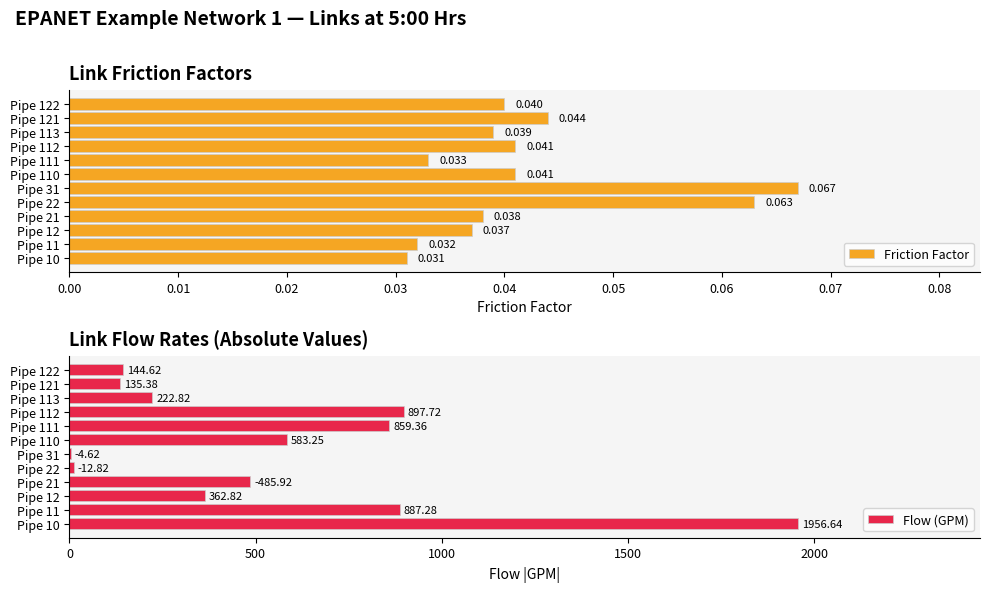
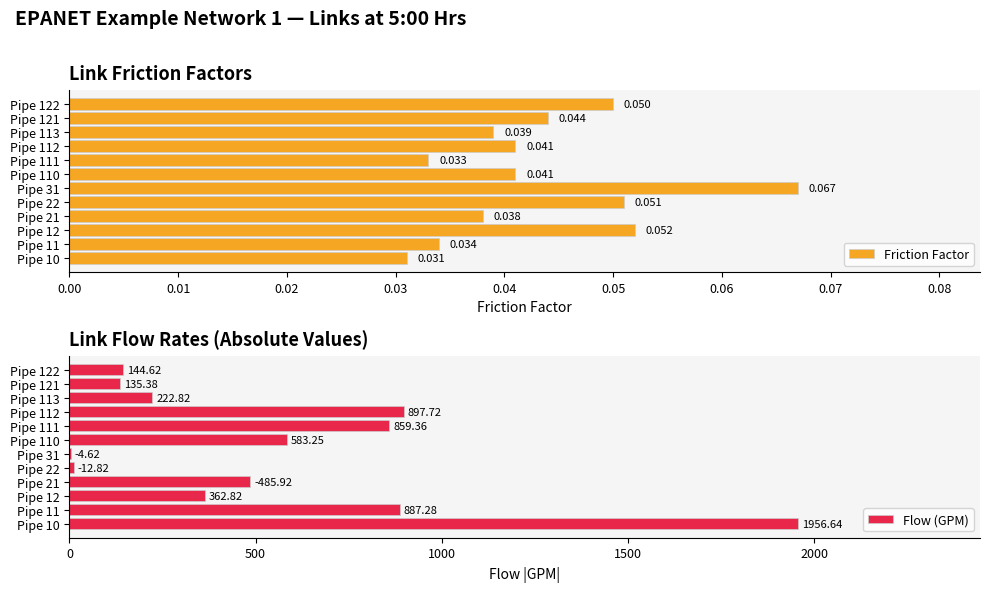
  {
    "Link Friction Factors": {
-     "Pipe 122": 0.040,
+     "Pipe 122": 0.050,
      "Pipe 121": 0.044,
      "Pipe 113": 0.039,
      "Pipe 112": 0.041,
      "Pipe 111": 0.033,
      "Pipe 110": 0.041,
      "Pipe 31": 0.067,
-     "Pipe 22": 0.063,
+     "Pipe 22": 0.051,
      "Pipe 21": 0.038,
-     "Pipe 12": 0.037,
-     "Pipe 11": 0.032,
+     "Pipe 12": 0.052,
+     "Pipe 11": 0.034,
      "Pipe 10": 0.031
    },
    "Link Flow Rates (Absolute Values)": {
      "Pipe 122": 144.62,
      "Pipe 121": 135.38,
      "Pipe 113": 222.82,
      "Pipe 112": 897.72,
      "Pipe 111": 859.36,
      "Pipe 110": 583.25,
      "Pipe 12": 362.82,
      "Pipe 11": 887.28,
      "Pipe 10": 1956.64
    }
  }
